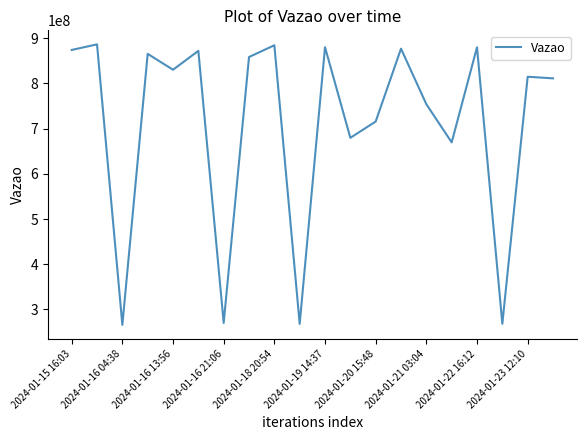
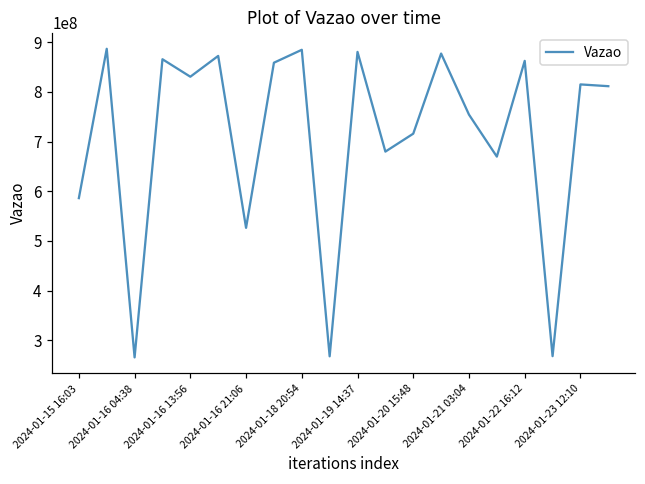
  {
-   "2024-01-15 16:03": 870000000,
+   "2024-01-15 16:03": 590000000,
    "2024-01-16 04:38": 270000000,
    "2024-01-16 13:56": 830000000,
-   "2024-01-16 21:06": 270000000,
+   "2024-01-16 21:06": 530000000,
    "2024-01-18 20:54": 880000000,
    "2024-01-19 14:37": 880000000,
    "2024-01-20 15:48": 720000000,
    "2024-01-21 03:04": 750000000,
-   "2024-01-22 16:12": 880000000,
+   "2024-01-22 16:12": 860000000,
    "2024-01-23 12:10": 810000000
  }
